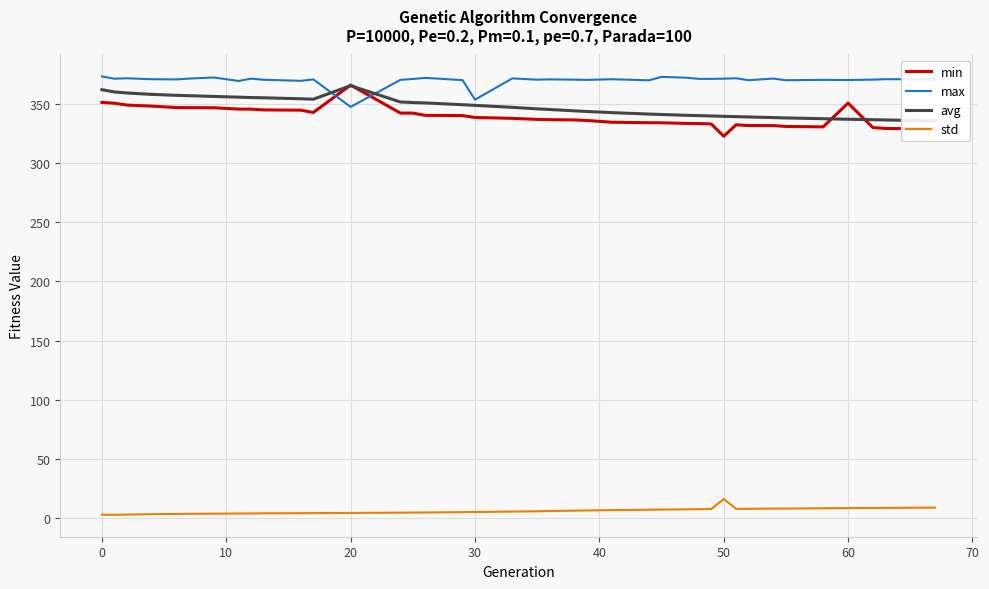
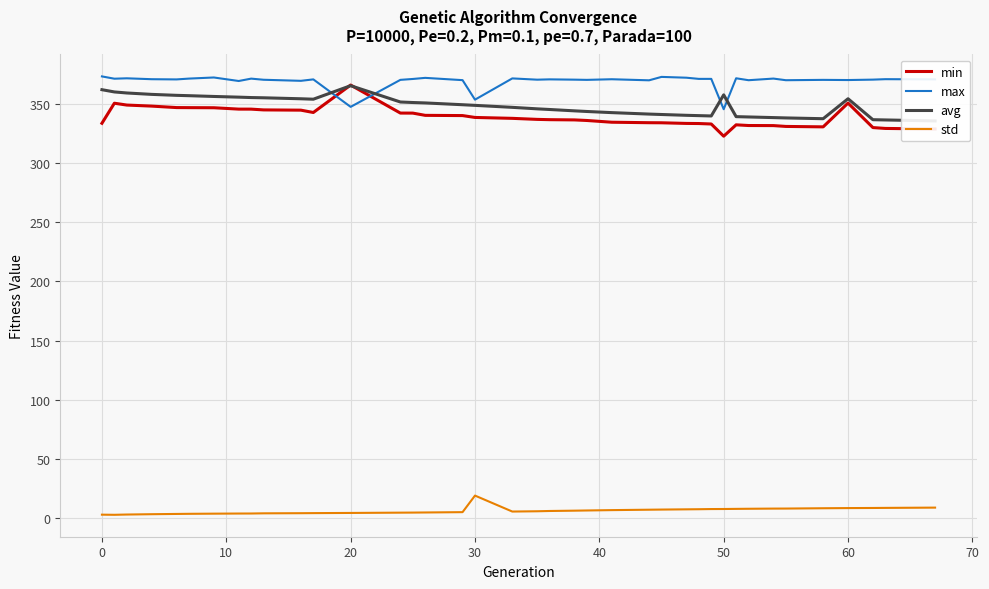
  {
    "min": {
-     "0": 351,
+     "0": 334,
      "30": 339,
      "50": 323,
      "60": 351
    },
    "max": {
      "0": 373,
      "20": 348,
      "30": 354,
-     "50": 371,
+     "50": 346,
      "60": 370
    },
    "avg": {
      "0": 362,
      "30": 349,
-     "50": 340,
-     "60": 337
+     "50": 358,
+     "60": 354
    },
    "std": {
      "0": 3,
      "20": 4,
-     "30": 5,
-     "50": 16,
+     "30": 19,
+     "50": 8,
      "60": 8
    }
  }
